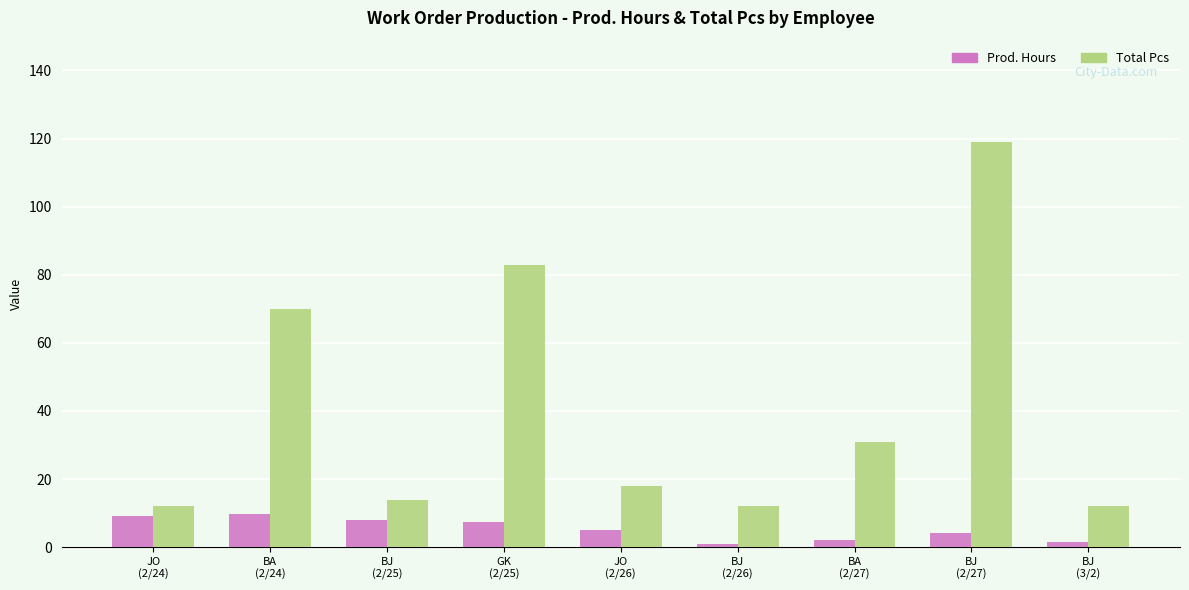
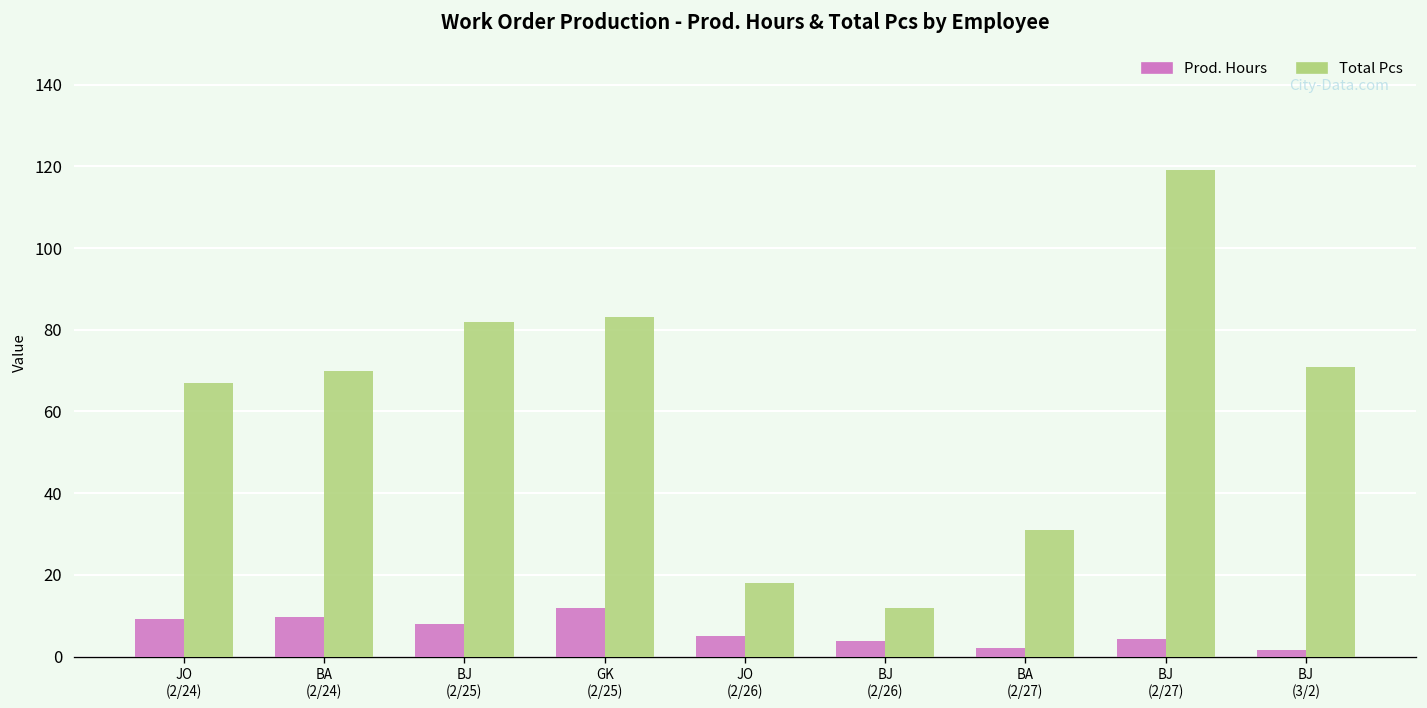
  {
    "Prod. Hours": {
      "JO (2/24)": 9,
      "BA (2/24)": 10,
      "BJ (2/25)": 8,
-     "GK (2/25)": 8,
+     "GK (2/25)": 12,
      "JO (2/26)": 5,
-     "BJ (2/26)": 1,
+     "BJ (2/26)": 4,
      "BA (2/27)": 2,
      "BJ (2/27)": 4,
      "BJ (3/2)": 2
    },
    "Total Pcs": {
-     "JO (2/24)": 12,
+     "JO (2/24)": 67,
      "BA (2/24)": 70,
-     "BJ (2/25)": 14,
+     "BJ (2/25)": 82,
      "GK (2/25)": 83,
      "JO (2/26)": 18,
      "BJ (2/26)": 12,
      "BA (2/27)": 31,
      "BJ (2/27)": 119,
-     "BJ (3/2)": 12
+     "BJ (3/2)": 71
    }
  }
